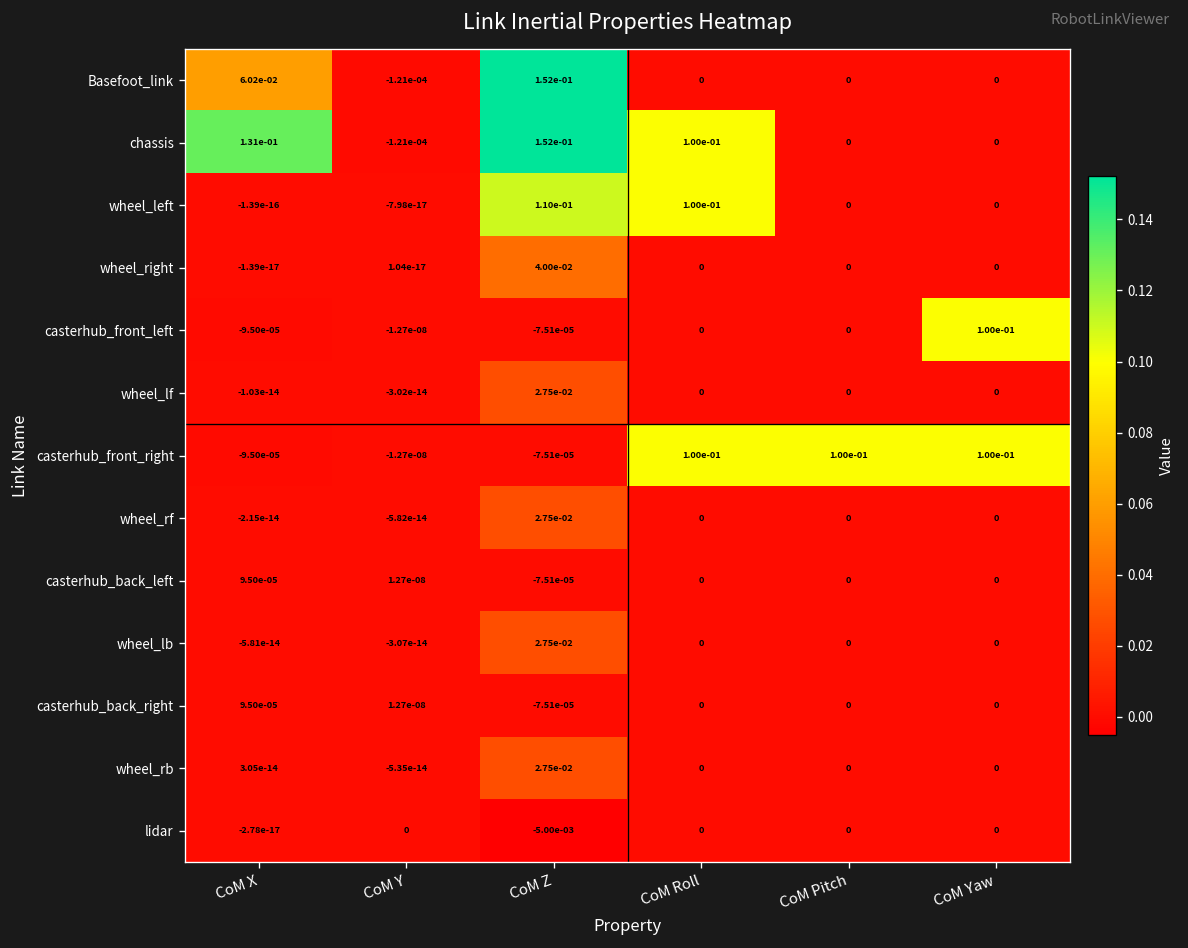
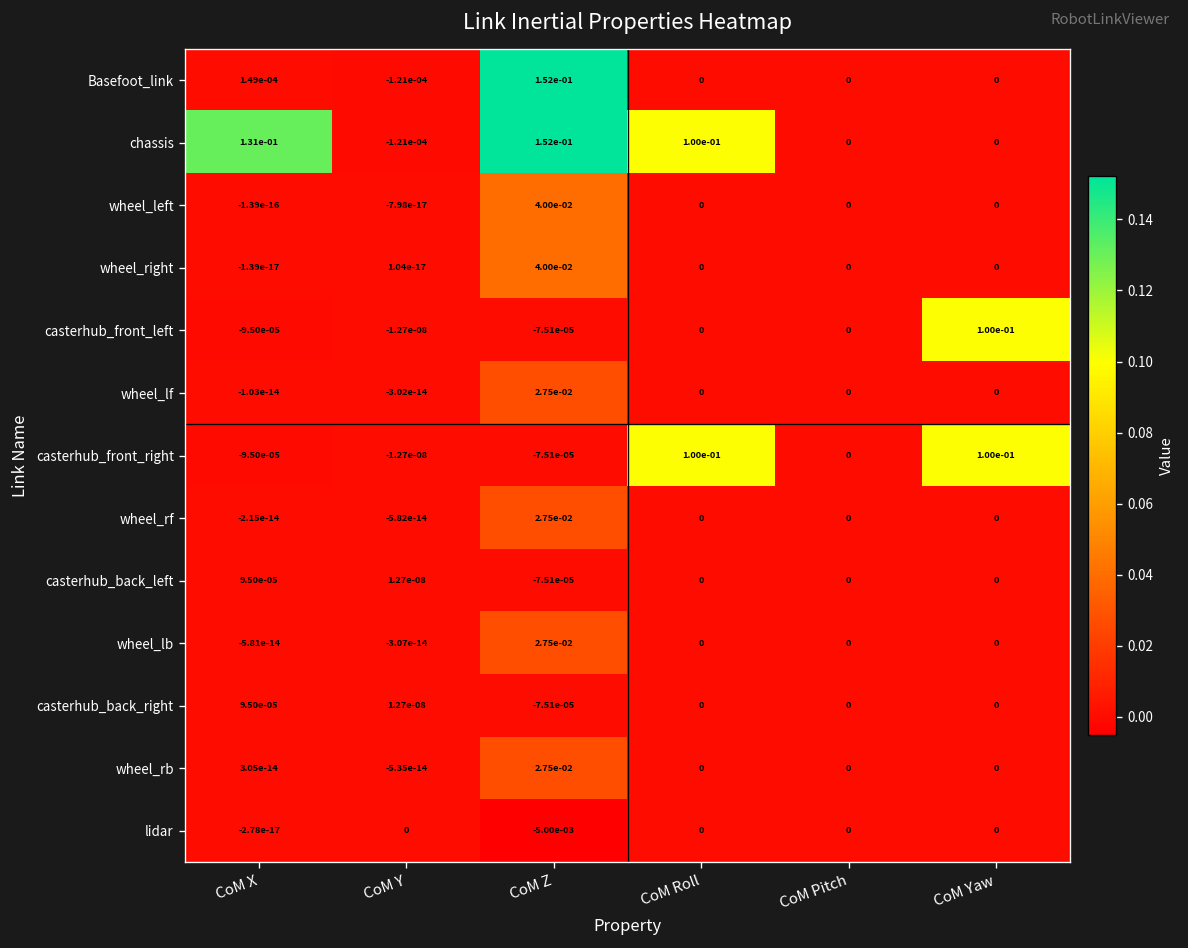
  {
    "Basefoot_link": {
-     "CoM X": "6.02e-02",
+     "CoM X": "1.49e-04",
      "CoM Y": "-1.21e-04",
      "CoM Z": "1.52e-01",
      "CoM Roll": "0",
      "CoM Pitch": "0",
      "CoM Yaw": "0"
    },
    "chassis": {
      "CoM X": "1.31e-01",
      "CoM Y": "-1.21e-04",
      "CoM Z": "1.52e-01",
      "CoM Roll": "1.00e-01",
      "CoM Pitch": "0",
      "CoM Yaw": "0"
    },
    "wheel_left": {
      "CoM X": "-1.39e-16",
      "CoM Y": "-7.98e-17",
-     "CoM Z": "1.10e-01",
-     "CoM Roll": "1.00e-01",
+     "CoM Z": "4.00e-02",
+     "CoM Roll": "0",
      "CoM Pitch": "0",
      "CoM Yaw": "0"
    },
    "wheel_right": {
      "CoM X": "-1.39e-17",
      "CoM Y": "1.04e-17",
      "CoM Z": "4.00e-02",
      "CoM Roll": "0",
      "CoM Pitch": "0",
      "CoM Yaw": "0"
    },
    "casterhub_front_left": {
      "CoM X": "-9.50e-05",
      "CoM Y": "-1.27e-08",
      "CoM Z": "-7.51e-05",
      "CoM Roll": "0",
      "CoM Pitch": "0",
      "CoM Yaw": "1.00e-01"
    },
    "wheel_lf": {
      "CoM X": "-1.03e-14",
      "CoM Y": "-3.02e-14",
      "CoM Z": "2.75e-02",
      "CoM Roll": "0",
      "CoM Pitch": "0",
      "CoM Yaw": "0"
    },
    "casterhub_front_right": {
      "CoM X": "-9.50e-05",
      "CoM Y": "-1.27e-08",
      "CoM Z": "-7.51e-05",
      "CoM Roll": "1.00e-01",
-     "CoM Pitch": "1.00e-01",
+     "CoM Pitch": "0",
      "CoM Yaw": "1.00e-01"
    },
    "wheel_rf": {
      "CoM X": "-2.15e-14",
      "CoM Y": "-5.82e-14",
      "CoM Z": "2.75e-02",
      "CoM Roll": "0",
      "CoM Pitch": "0",
      "CoM Yaw": "0"
    },
    "casterhub_back_left": {
      "CoM X": "9.50e-05",
      "CoM Y": "1.27e-08",
      "CoM Z": "-7.51e-05",
      "CoM Roll": "0",
      "CoM Pitch": "0",
      "CoM Yaw": "0"
    },
    "wheel_lb": {
      "CoM X": "-5.81e-14",
      "CoM Y": "-3.07e-14",
      "CoM Z": "2.75e-02",
      "CoM Roll": "0",
      "CoM Pitch": "0",
      "CoM Yaw": "0"
    },
    "casterhub_back_right": {
      "CoM X": "9.50e-05",
      "CoM Y": "1.27e-08",
      "CoM Z": "-7.51e-05",
      "CoM Roll": "0",
      "CoM Pitch": "0",
      "CoM Yaw": "0"
    },
    "wheel_rb": {
      "CoM X": "3.05e-14",
      "CoM Y": "-5.35e-14",
      "CoM Z": "2.75e-02",
      "CoM Roll": "0",
      "CoM Pitch": "0",
      "CoM Yaw": "0"
    },
    "lidar": {
      "CoM X": "-2.78e-17",
      "CoM Y": "0",
      "CoM Z": "-5.00e-03",
      "CoM Roll": "0",
      "CoM Pitch": "0",
      "CoM Yaw": "0"
    }
  }
